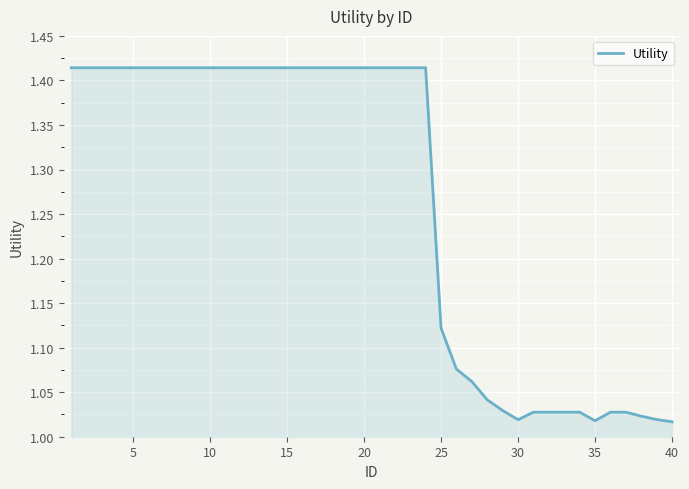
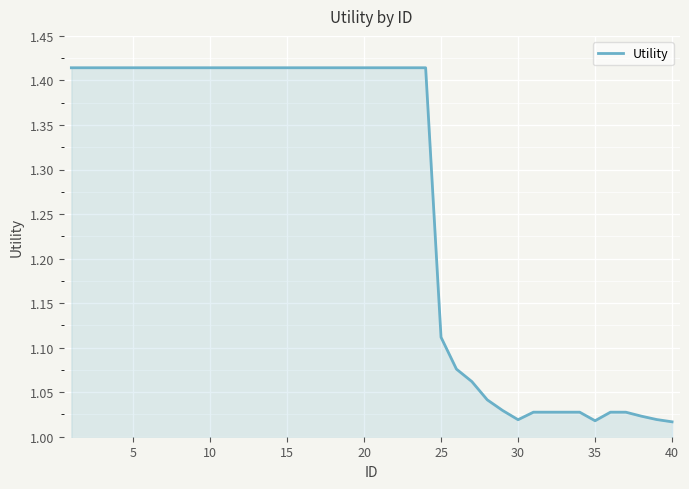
  {
    "5": 1.41,
    "10": 1.41,
    "15": 1.41,
    "20": 1.41,
-   "25": 1.12,
+   "25": 1.11,
    "30": 1.02,
    "35": 1.02,
    "40": 1.02
  }
